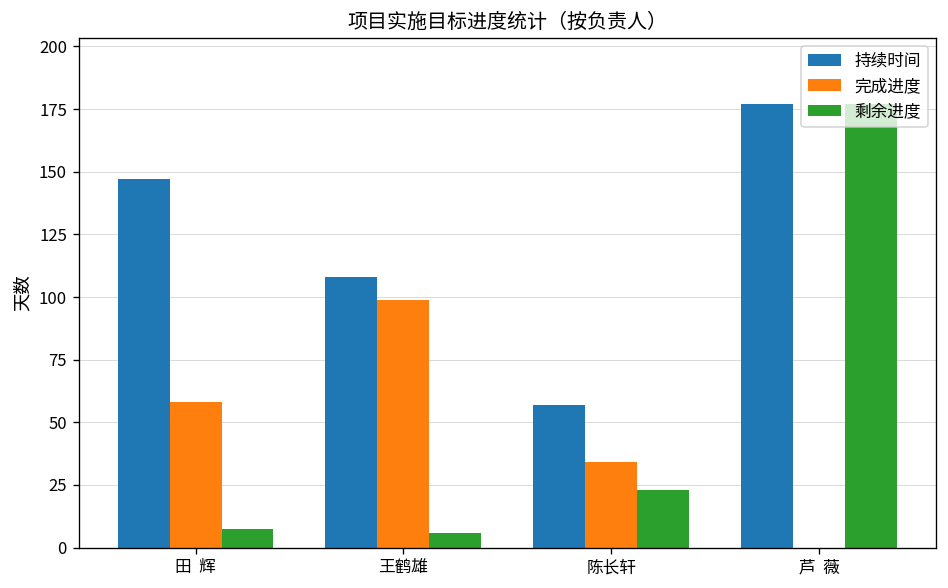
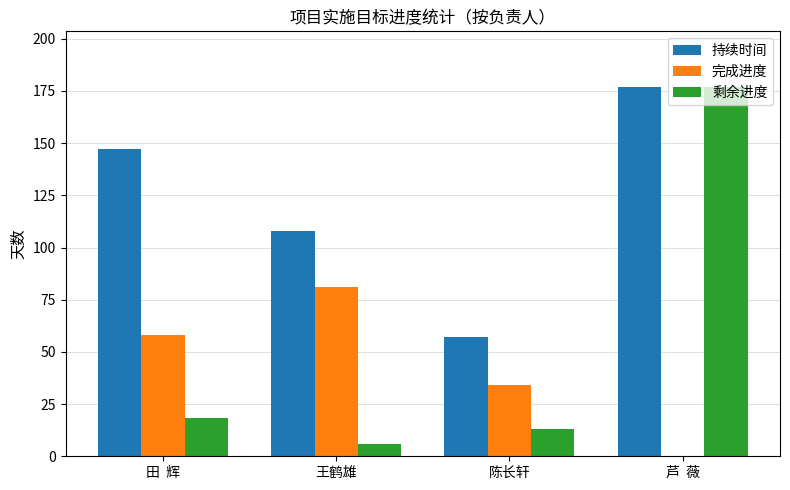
  {
    "持续时间": {
      "田 辉": 147,
      "王鹤雄": 108,
      "陈长轩": 57,
      "芦 薇": 177
    },
    "完成进度": {
      "田 辉": 58,
-     "王鹤雄": 99,
+     "王鹤雄": 81,
      "陈长轩": 34,
      "芦 薇": 0
    },
    "剩余进度": {
-     "田 辉": 7,
+     "田 辉": 18,
      "王鹤雄": 6,
-     "陈长轩": 23
+     "陈长轩": 13
    }
  }
